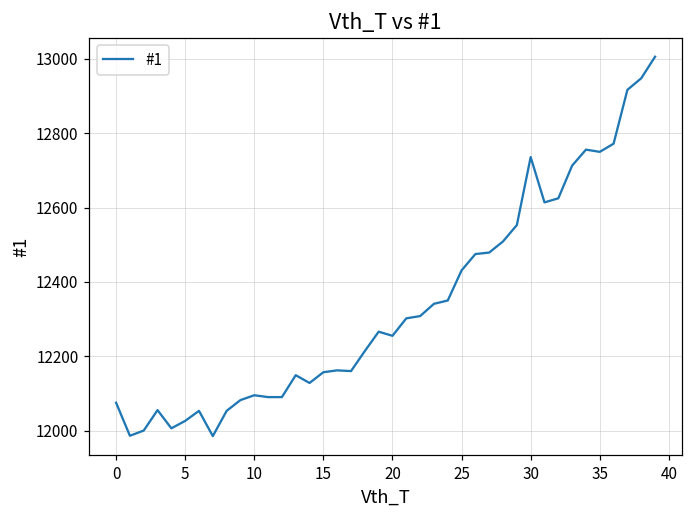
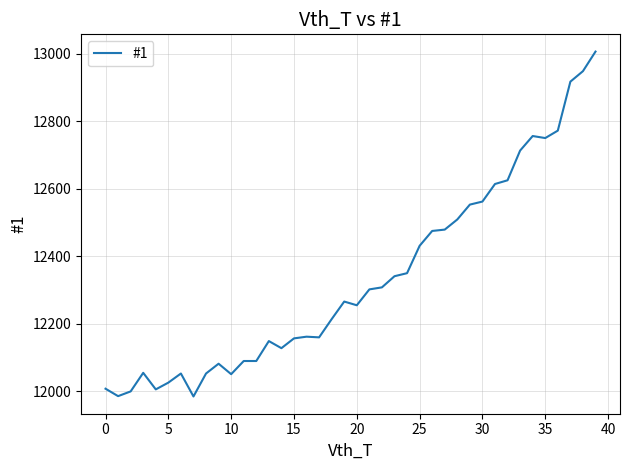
  {
-   "0": 12080,
+   "0": 12010,
    "5": 12030,
-   "10": 12100,
+   "10": 12050,
    "15": 12160,
    "20": 12260,
    "25": 12430,
-   "30": 12740,
+   "30": 12560,
    "35": 12750
  }
